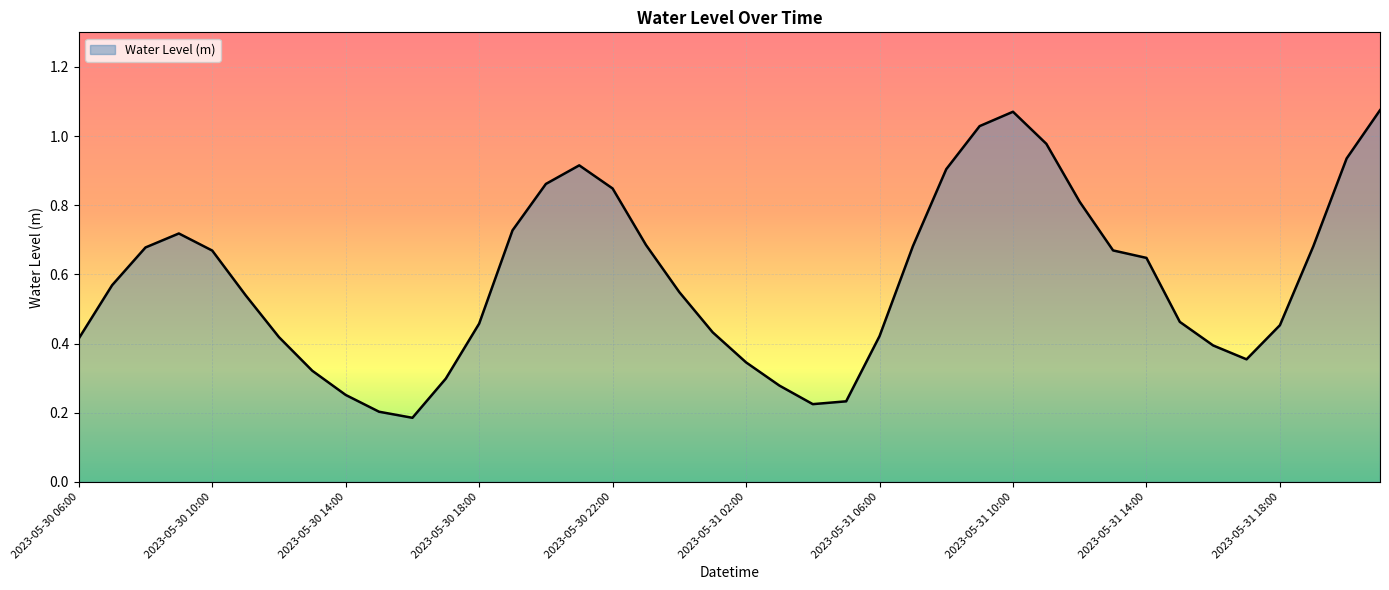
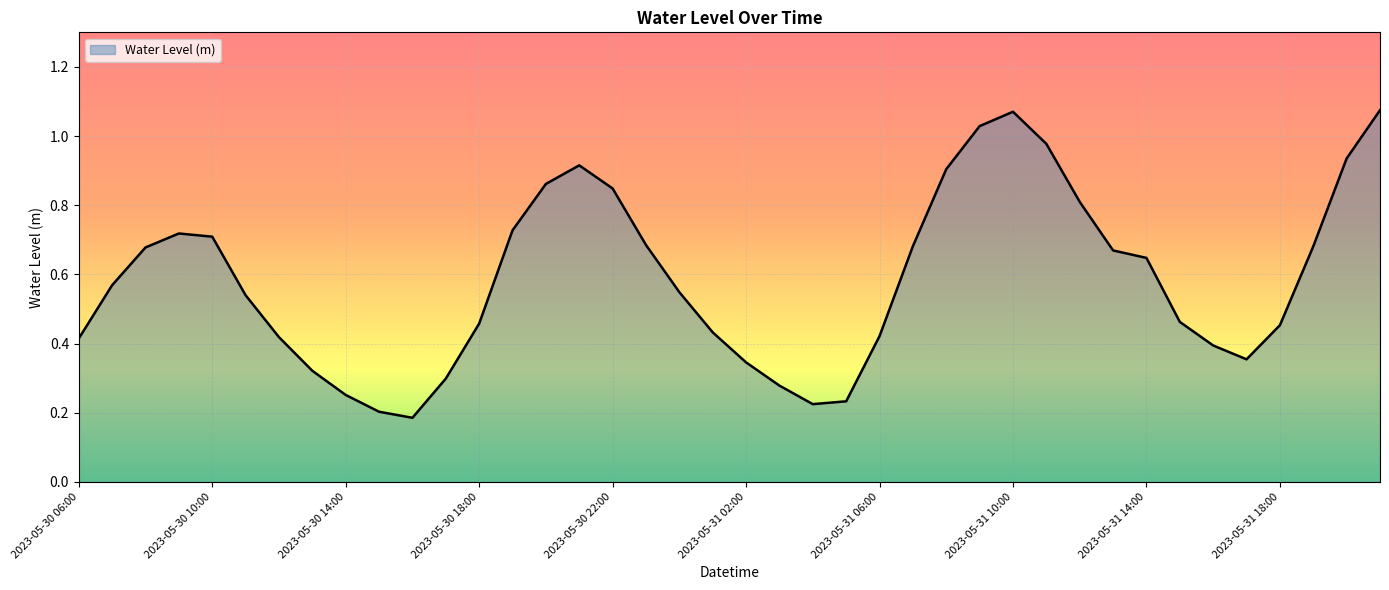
  {
    "2023-05-30 06:00": 0.41,
-   "2023-05-30 10:00": 0.67,
+   "2023-05-30 10:00": 0.71,
    "2023-05-30 14:00": 0.25,
    "2023-05-30 18:00": 0.46,
    "2023-05-30 22:00": 0.85,
    "2023-05-31 02:00": 0.35,
    "2023-05-31 06:00": 0.42,
    "2023-05-31 10:00": 1.07,
    "2023-05-31 14:00": 0.65,
    "2023-05-31 18:00": 0.45
  }
